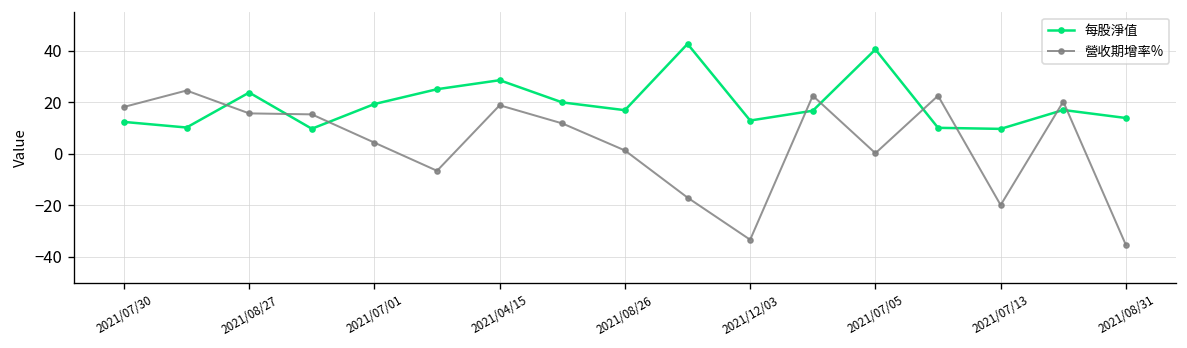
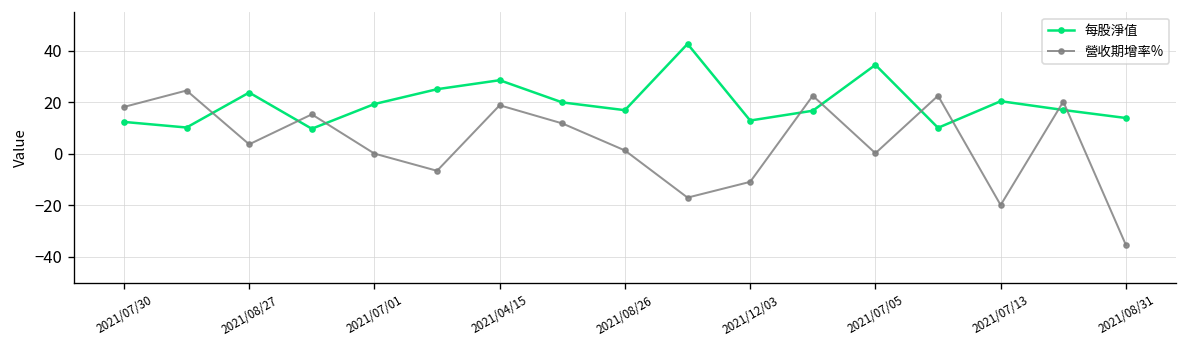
  {
    "每股淨值": {
      "2021/08/27": 24,
      "2021/07/01": 19,
      "2021/04/15": 29,
      "2021/12/03": 13,
-     "2021/07/05": 40,
-     "2021/07/13": 10,
+     "2021/07/05": 34,
+     "2021/07/13": 20,
      "2021/08/31": 14
    },
    "營收期增率%": {
-     "2021/08/27": 16,
-     "2021/07/01": 4,
+     "2021/08/27": 4,
+     "2021/07/01": 0,
      "2021/04/15": 19,
-     "2021/12/03": -33,
+     "2021/12/03": -11,
      "2021/07/05": 0,
      "2021/07/13": -20,
      "2021/08/31": -35
    }
  }
